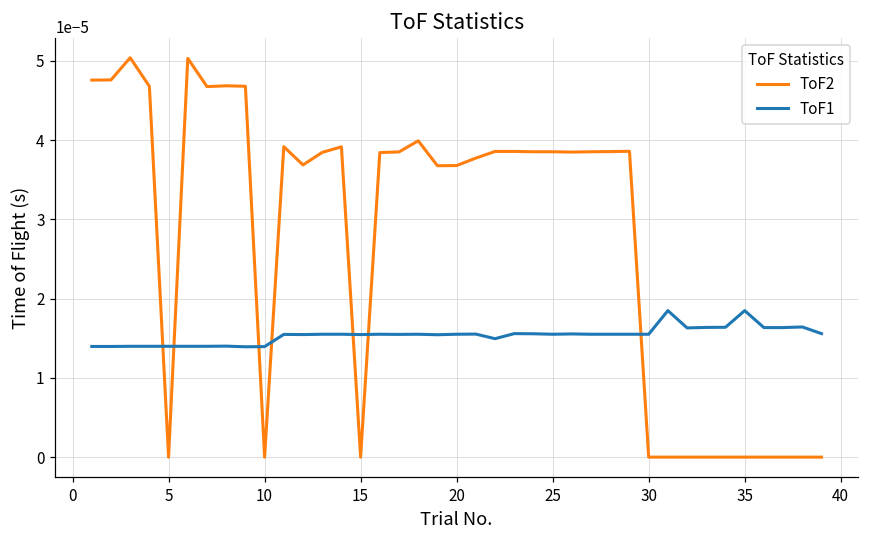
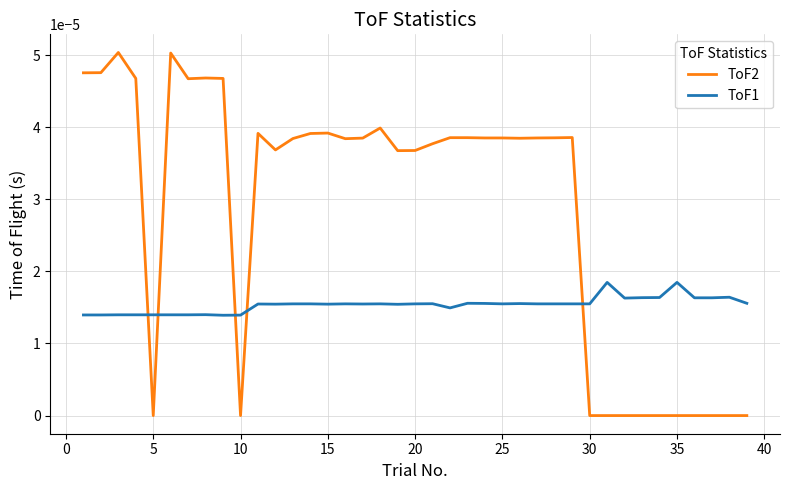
  {
    "ToF2": {
      "5": 0.00000,
      "10": 0.00000,
-     "15": 0.00000,
+     "15": 0.00004,
      "20": 0.000037,
      "25": 0.000039,
      "30": 0.00000,
      "35": 0.00000
    },
    "ToF1": {
      "5": 0.000014,
      "10": 0.000014,
      "15": 0.000015,
      "20": 0.000015,
      "25": 0.000015,
      "30": 0.000015,
      "35": 0.000018
    }
  }
